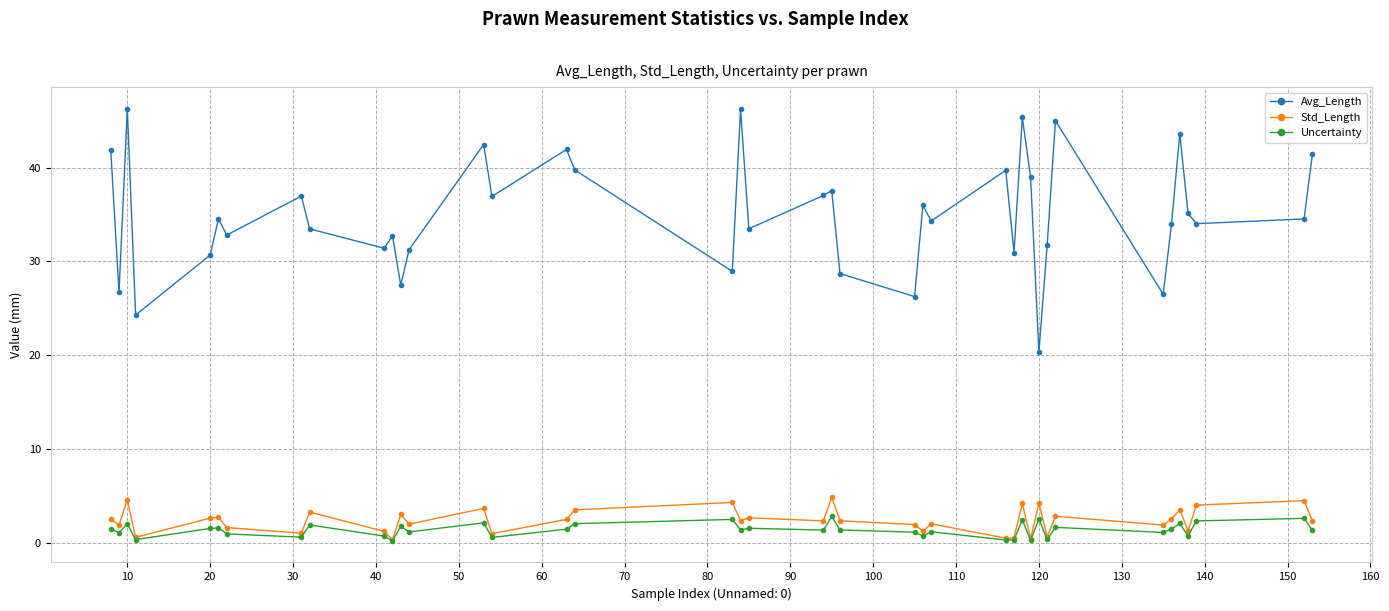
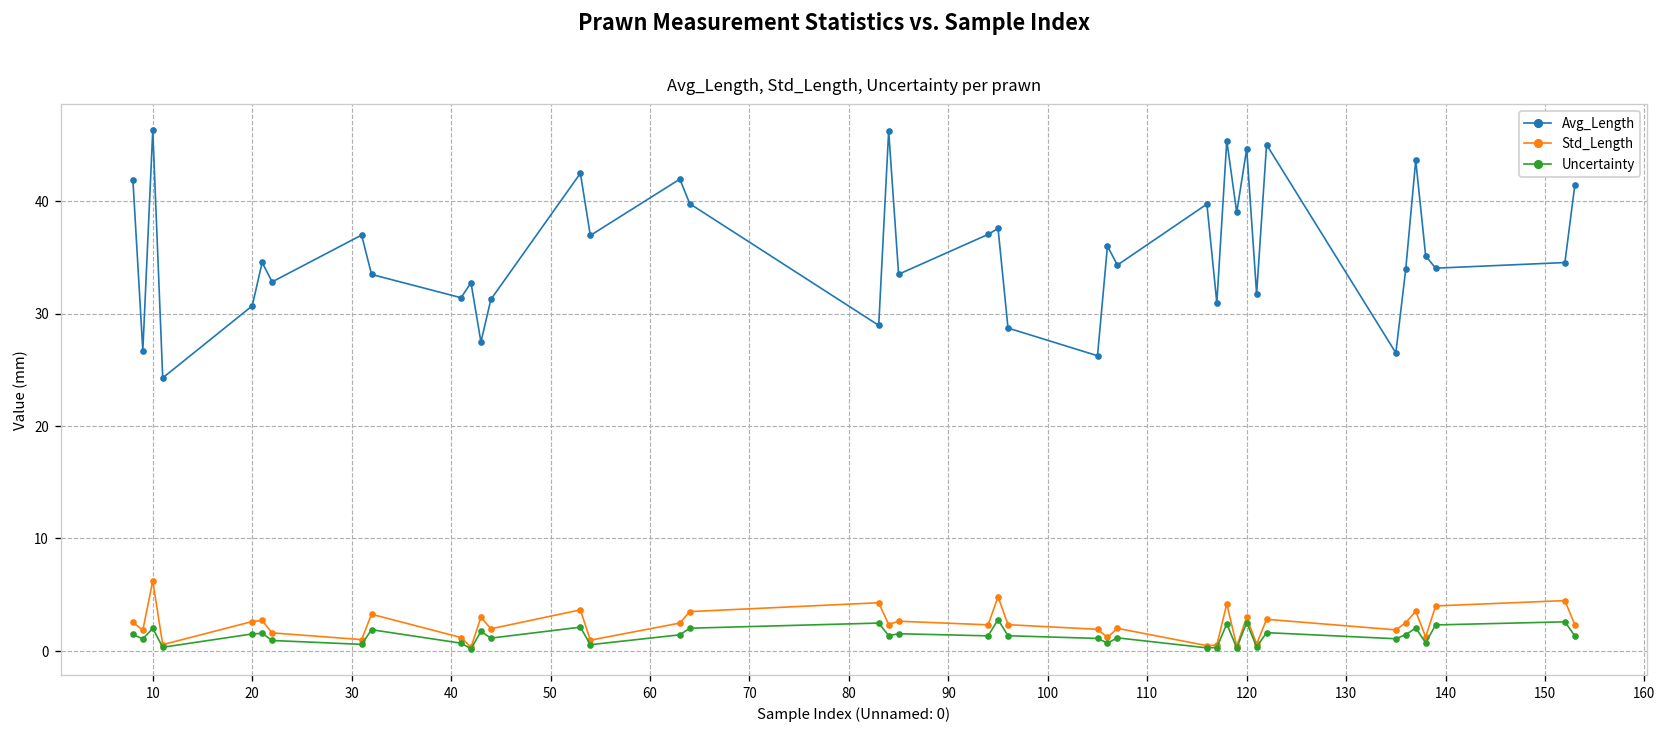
  {
    "Avg_Length": {
      "10": 46,
      "20": 31,
-     "120": 20
+     "120": 45
    },
    "Std_Length": {
-     "10": 5,
+     "10": 6,
      "20": 3,
-     "120": 4
+     "120": 3
    },
    "Uncertainty": {
      "10": 2,
      "20": 2,
      "120": 3
    }
  }
